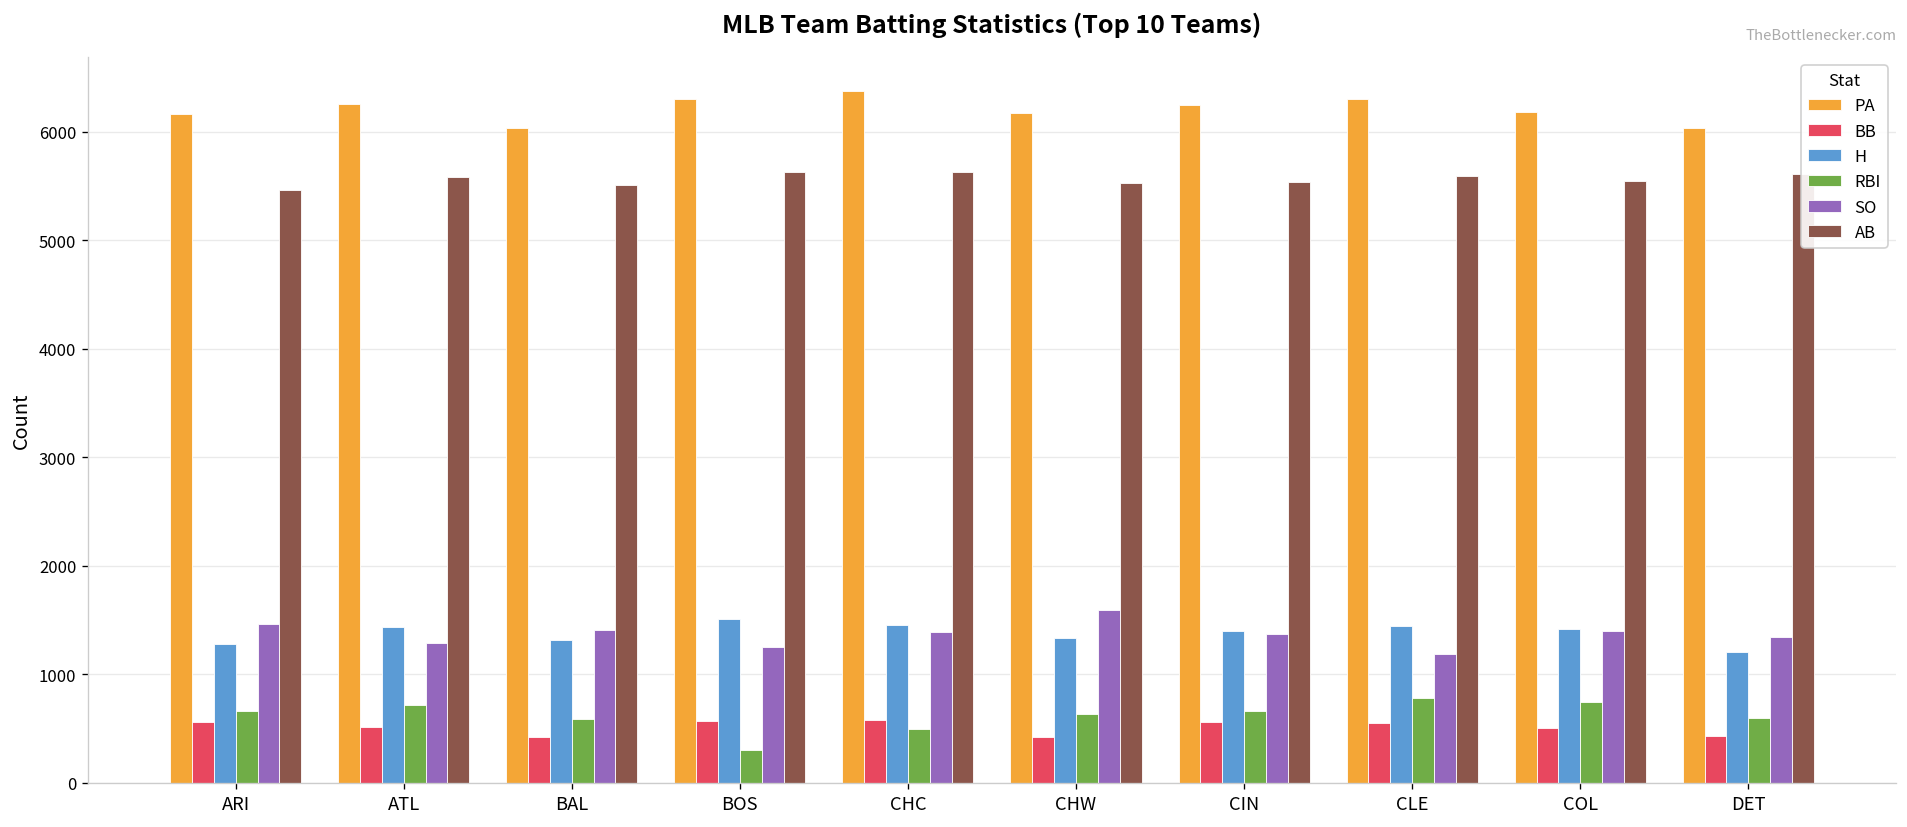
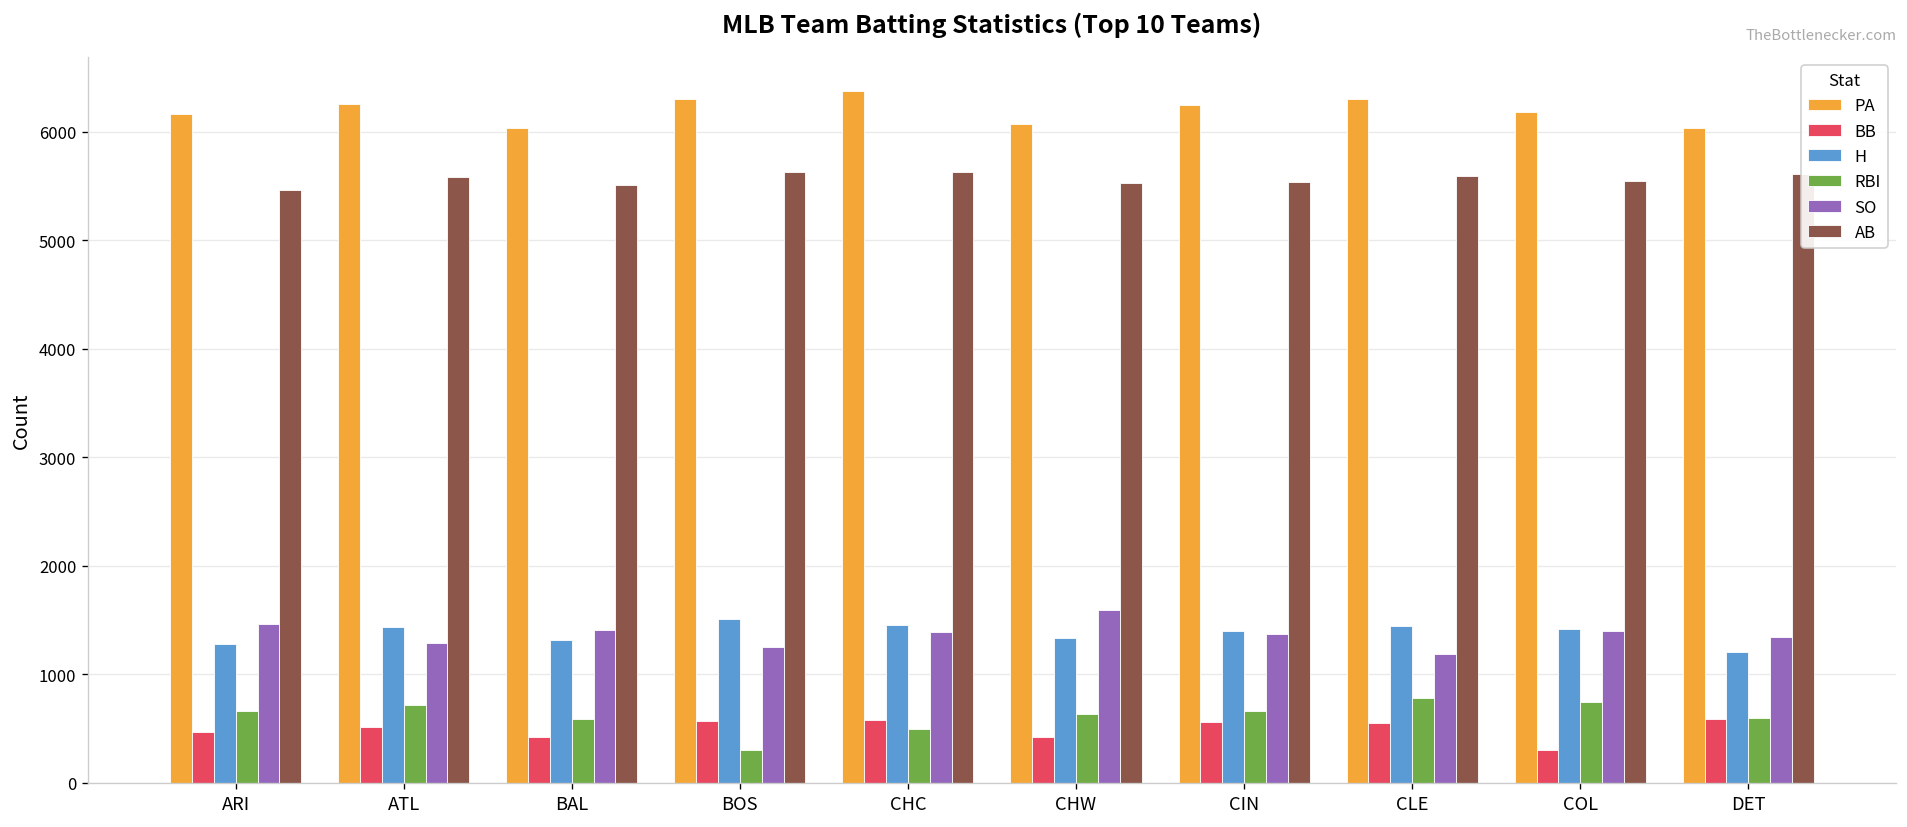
  {
    "PA": {
      "ARI": 6200,
      "ATL": 6300,
      "BAL": 6000,
      "BOS": 6300,
      "CHC": 6400,
-     "CHW": 6200,
+     "CHW": 6100,
      "CIN": 6200,
      "CLE": 6300,
      "COL": 6200,
      "DET": 6000
    },
    "BB": {
-     "ARI": 600,
+     "ARI": 500,
      "ATL": 500,
      "BAL": 400,
      "BOS": 600,
      "CHC": 600,
      "CHW": 400,
      "CIN": 600,
      "CLE": 600,
-     "COL": 500,
-     "DET": 400
+     "COL": 300,
+     "DET": 600
    },
    "H": {
      "ARI": 1300,
      "ATL": 1400,
      "BAL": 1300,
      "BOS": 1500,
      "CHC": 1500,
      "CHW": 1300,
      "CIN": 1400,
      "CLE": 1400,
      "COL": 1400,
      "DET": 1200
    },
    "RBI": {
      "ARI": 700,
      "ATL": 700,
      "BAL": 600,
      "BOS": 300,
      "CHC": 500,
      "CHW": 600,
      "CIN": 700,
      "CLE": 800,
      "COL": 700,
      "DET": 600
    },
    "SO": {
      "ARI": 1500,
      "ATL": 1300,
      "BAL": 1400,
      "BOS": 1300,
      "CHC": 1400,
      "CHW": 1600,
      "CIN": 1400,
      "CLE": 1200,
      "COL": 1400,
      "DET": 1300
    },
    "AB": {
      "ARI": 5500,
      "ATL": 5600,
      "BAL": 5500,
      "BOS": 5600,
      "CHC": 5600,
      "CHW": 5500,
      "CIN": 5500,
      "CLE": 5600,
      "COL": 5500
    }
  }
